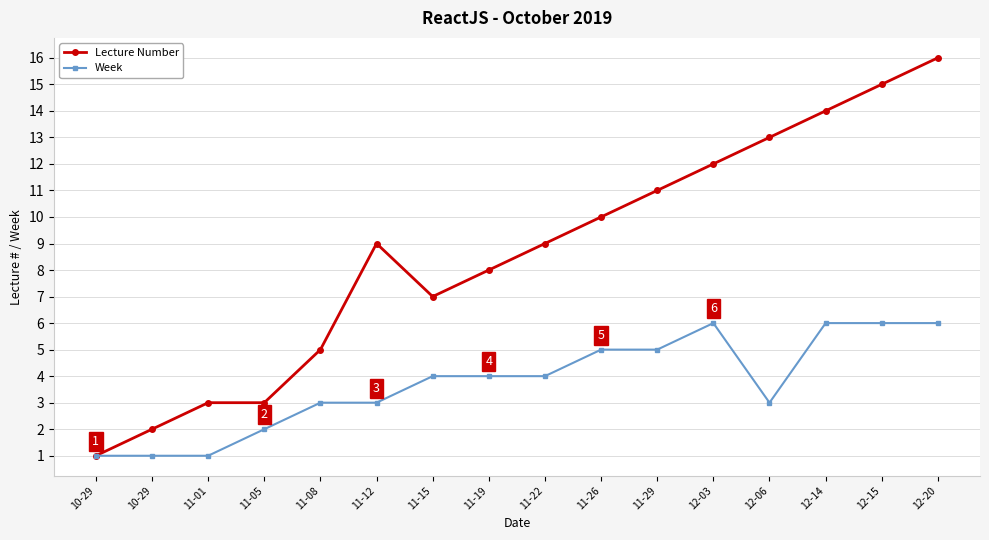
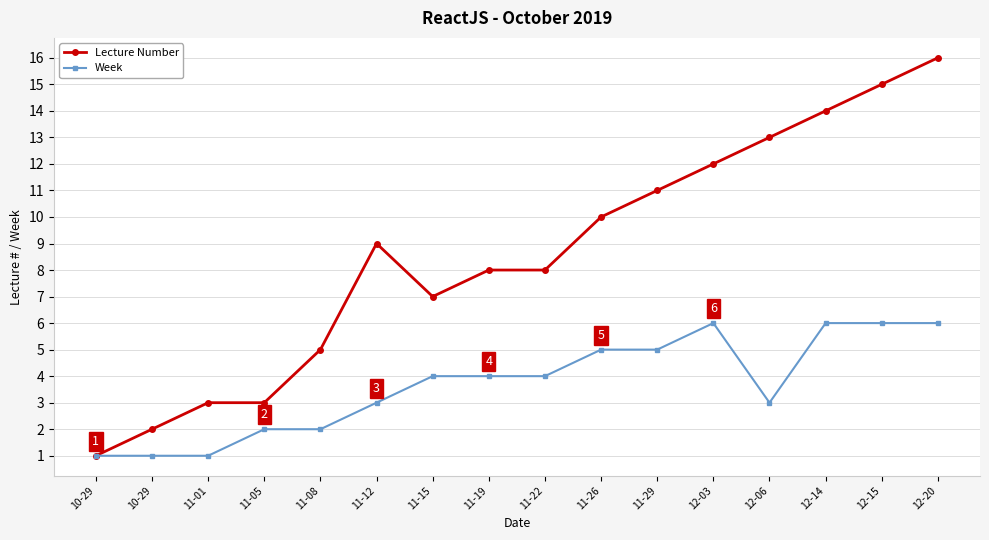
  {
    "Lecture Number": {
      "11-01": 3,
      "11-08": 5,
      "11-12": 9,
      "11-15": 7,
      "11-19": 8,
-     "11-22": 9,
+     "11-22": 8,
      "11-26": 10,
      "11-29": 11,
      "12-03": 12,
      "12-06": 13,
      "12-14": 14,
      "12-15": 15,
      "12-20": 16
    },
    "Week": {
      "11-01": 1,
-     "11-08": 3,
+     "11-08": 2,
      "11-15": 4,
      "11-22": 4,
      "11-29": 5,
      "12-06": 3,
      "12-14": 6,
      "12-15": 6,
      "12-20": 6
    }
  }
